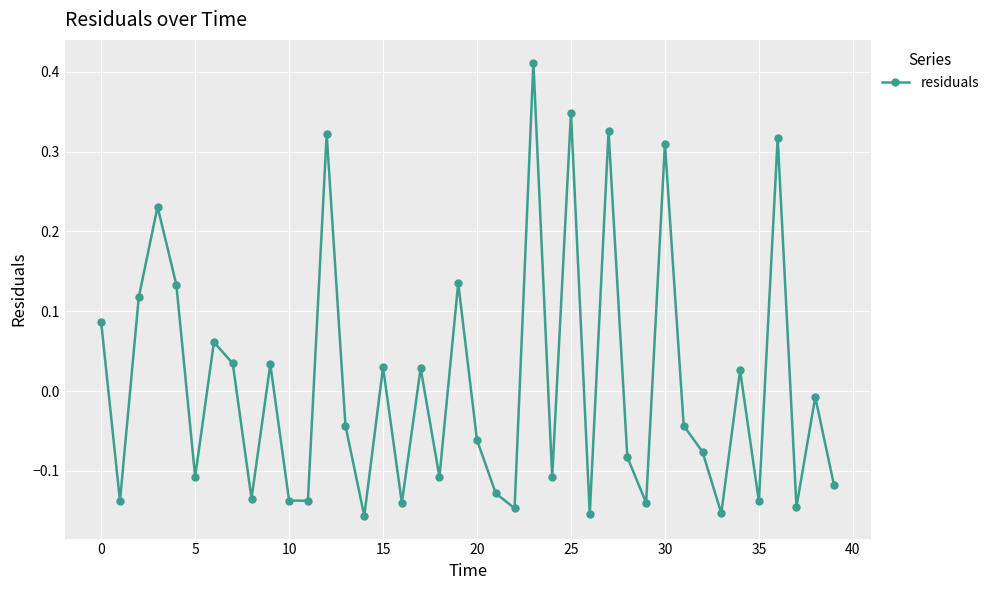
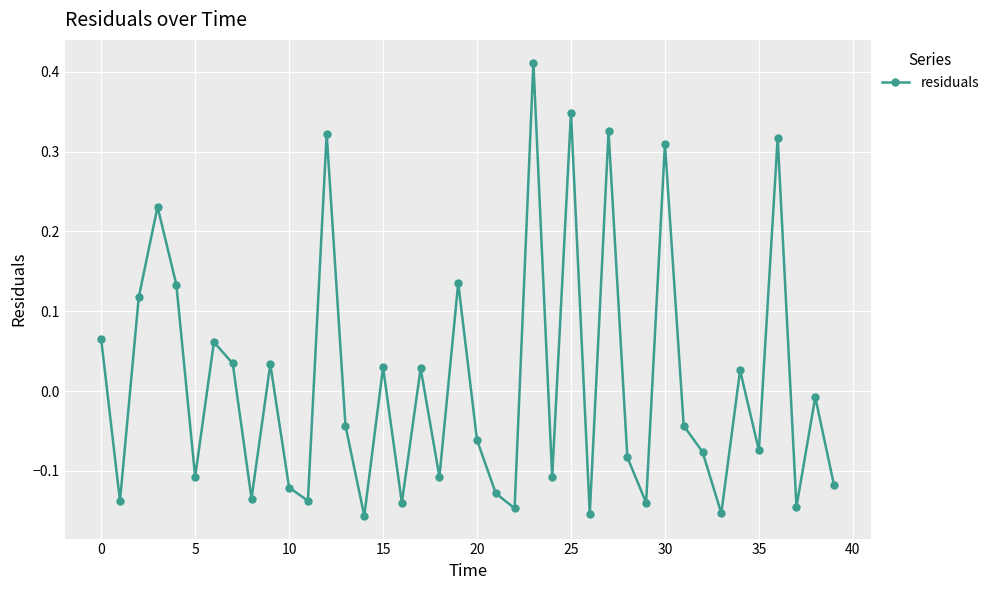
  {
-   "0": 0.09,
+   "0": 0.06,
    "5": -0.11,
-   "10": -0.14,
+   "10": -0.12,
    "15": 0.03,
    "20": -0.06,
    "25": 0.35,
    "30": 0.31,
-   "35": -0.14
+   "35": -0.07
  }
